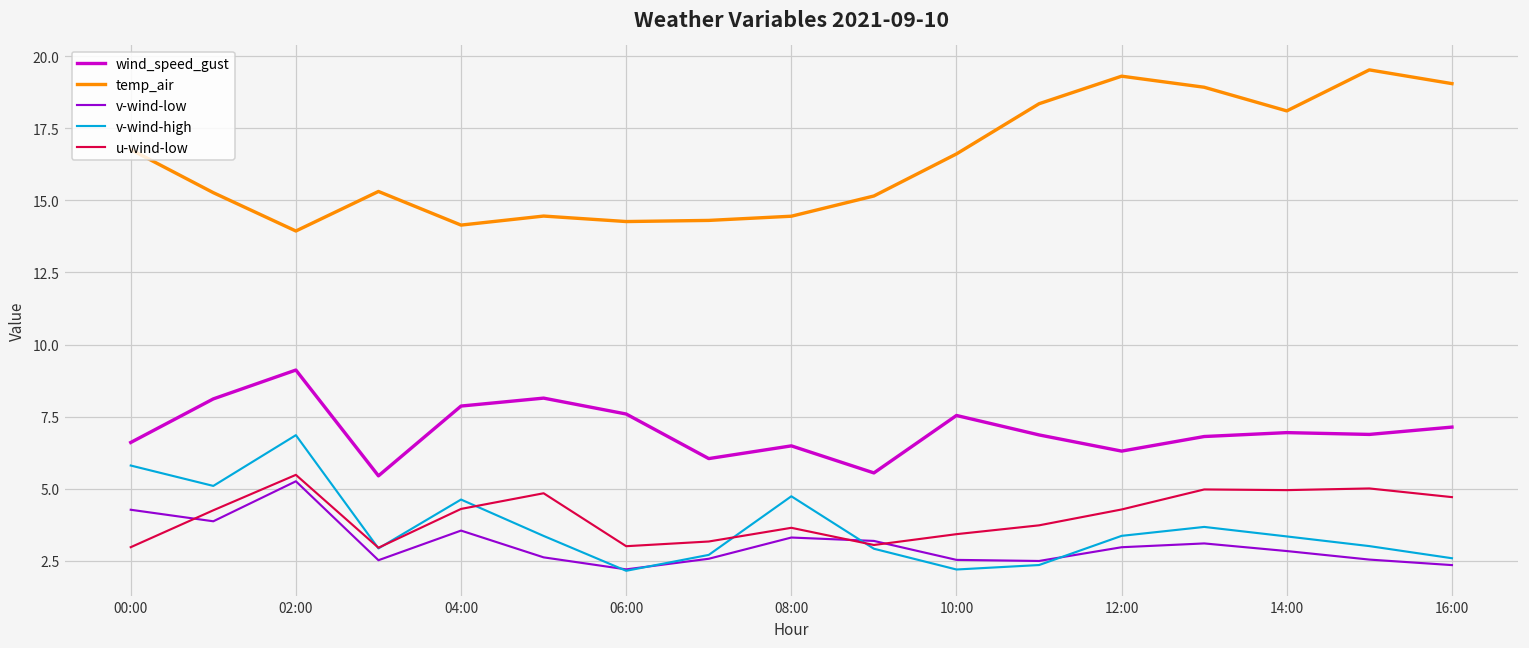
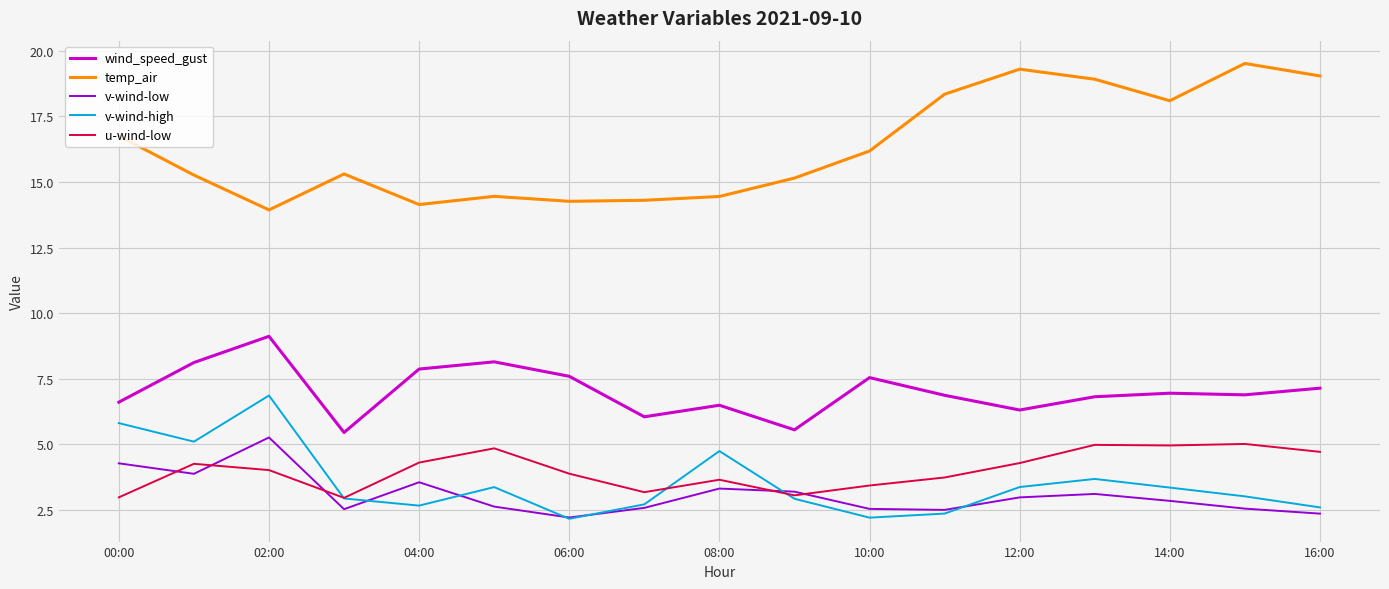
  {
    "temp_air": {
      "02:00": 13.9,
      "04:00": 14.1,
      "06:00": 14.3,
      "08:00": 14.4,
-     "10:00": 16.6,
+     "10:00": 16.2,
      "12:00": 19.3,
      "14:00": 18.1,
      "16:00": 19.0
    },
    "v-wind-high": {
      "00:00": 5.8,
      "02:00": 6.9,
-     "04:00": 4.6,
+     "04:00": 2.7,
      "08:00": 4.7,
      "10:00": 2.2,
      "12:00": 3.4,
      "14:00": 3.3,
      "16:00": 2.6
    },
    "u-wind-low": {
      "00:00": 3.0,
-     "02:00": 5.5,
+     "02:00": 4.0,
      "04:00": 4.3,
-     "06:00": 3.0,
+     "06:00": 3.9,
      "08:00": 3.6,
      "10:00": 3.4,
      "12:00": 4.3,
      "14:00": 5.0,
      "16:00": 4.7
    }
  }
